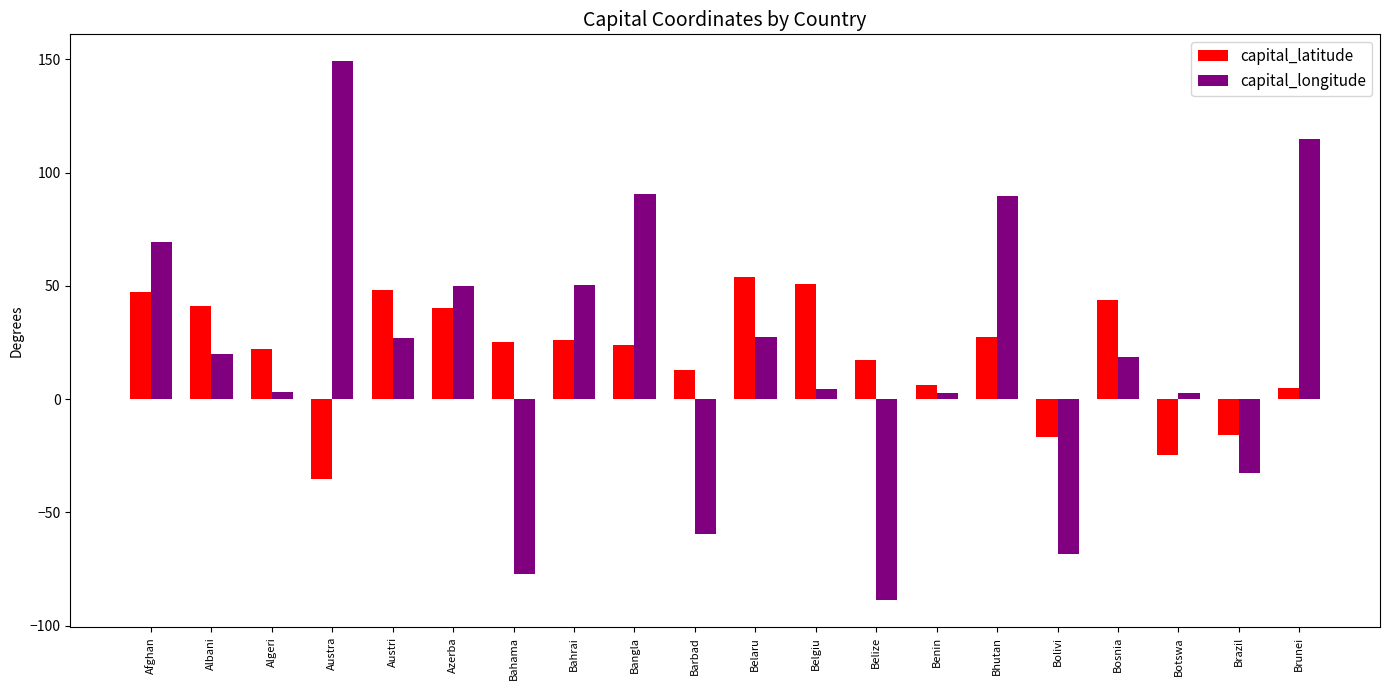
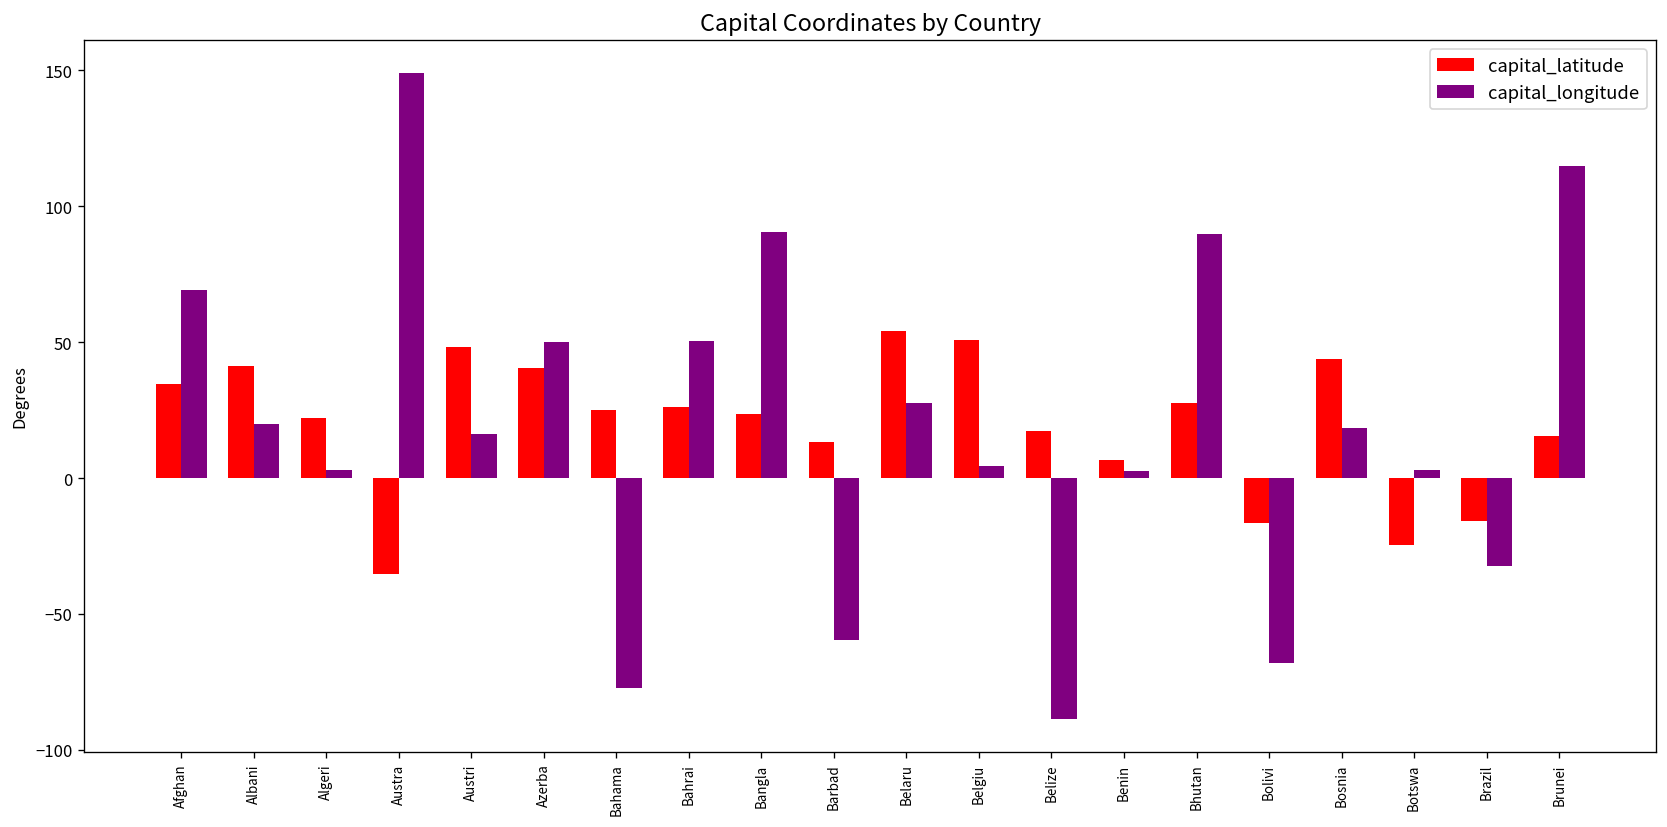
  {
    "capital_latitude": {
-     "Afghan": 47,
+     "Afghan": 35,
      "Albani": 41,
      "Algeri": 22,
      "Austra": -35,
      "Austri": 48,
      "Azerba": 40,
      "Bahama": 25,
      "Bahrai": 26,
      "Bangla": 24,
      "Barbad": 13,
      "Belaru": 54,
      "Belgiu": 51,
      "Belize": 17,
      "Benin": 6,
      "Bhutan": 27,
      "Bolivi": -17,
      "Bosnia": 44,
      "Botswa": -25,
      "Brazil": -16,
-     "Brunei": 5
+     "Brunei": 15
    },
    "capital_longitude": {
      "Afghan": 69,
      "Albani": 20,
      "Algeri": 3,
      "Austra": 149,
-     "Austri": 27,
+     "Austri": 16,
      "Azerba": 50,
      "Bahama": -77,
      "Bahrai": 51,
      "Bangla": 90,
      "Barbad": -60,
      "Belaru": 28,
      "Belgiu": 4,
      "Belize": -89,
      "Benin": 3,
      "Bhutan": 90,
      "Bolivi": -68,
      "Bosnia": 18,
      "Botswa": 3,
      "Brazil": -32,
      "Brunei": 115
    }
  }
